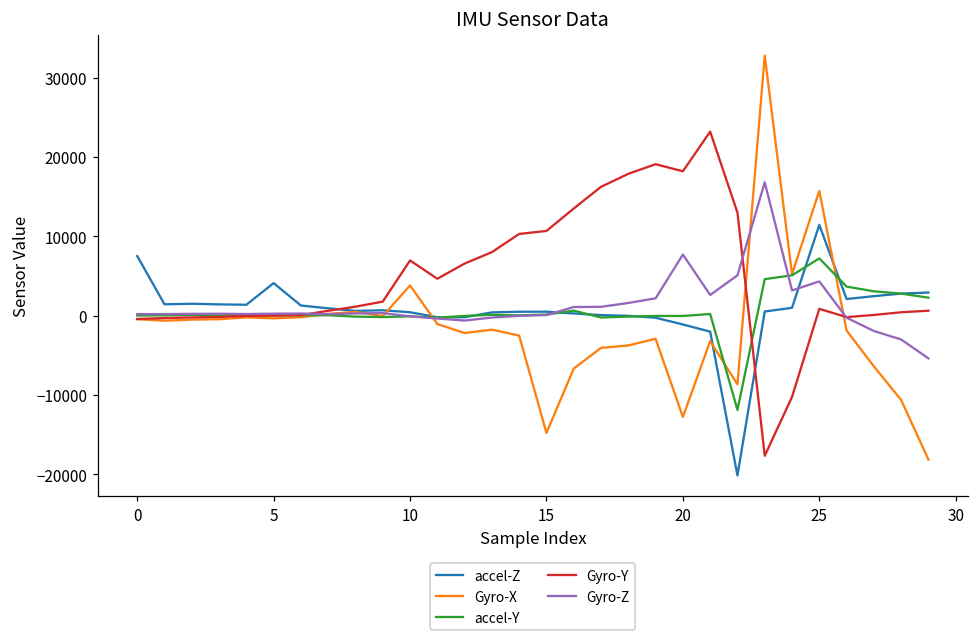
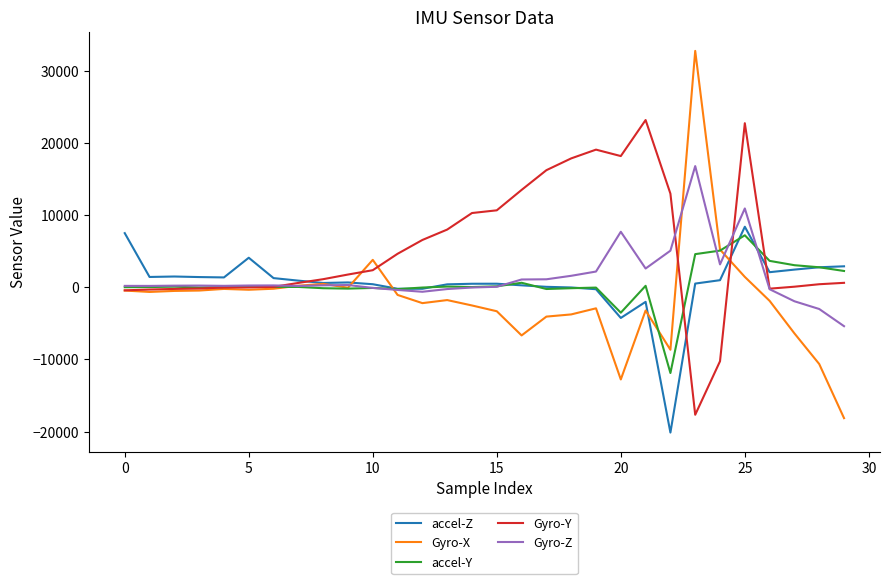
  {
    "accel-Z": {
      "0": 8000,
      "5": 4000,
      "10": 0,
      "15": 0,
-     "20": -1000,
-     "25": 11000
+     "20": -4000,
+     "25": 8000
    },
    "Gyro-X": {
      "10": 4000,
-     "15": -15000,
+     "15": -3000,
      "20": -13000,
-     "25": 16000
+     "25": 1000
    },
    "accel-Y": {
-     "20": 0,
+     "20": -4000,
      "25": 7000
    },
    "Gyro-Y": {
-     "10": 7000,
+     "10": 2000,
      "15": 11000,
      "20": 18000,
-     "25": 1000
+     "25": 23000
    },
    "Gyro-Z": {
      "20": 8000,
-     "25": 4000
+     "25": 11000
    }
  }
